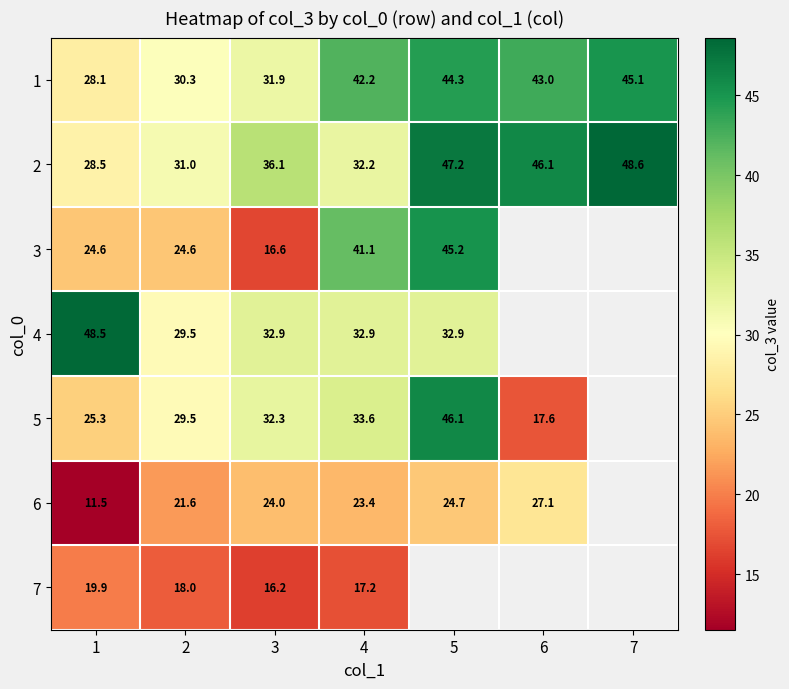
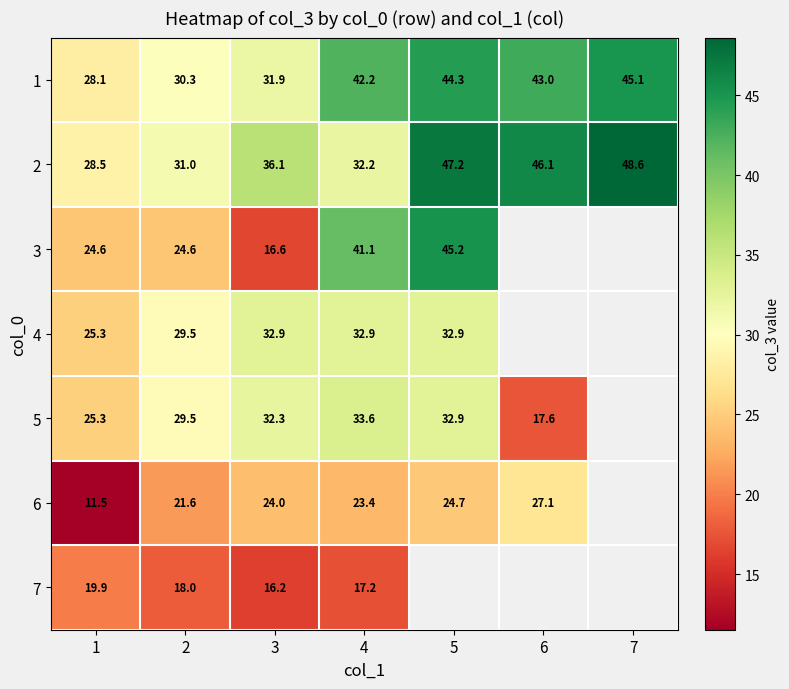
  {
    "1": {
      "1": 28.1,
      "2": 30.3,
      "3": 31.9,
      "4": 42.2,
      "5": 44.3,
      "6": 43.0,
      "7": 45.1
    },
    "2": {
      "1": 28.5,
      "2": 31.0,
      "3": 36.1,
      "4": 32.2,
      "5": 47.2,
      "6": 46.1,
      "7": 48.6
    },
    "3": {
      "1": 24.6,
      "2": 24.6,
      "3": 16.6,
      "4": 41.1,
      "5": 45.2
    },
    "4": {
-     "1": 48.5,
+     "1": 25.3,
      "2": 29.5,
      "3": 32.9,
      "4": 32.9,
      "5": 32.9
    },
    "5": {
      "1": 25.3,
      "2": 29.5,
      "3": 32.3,
      "4": 33.6,
-     "5": 46.1,
+     "5": 32.9,
      "6": 17.6
    },
    "6": {
      "1": 11.5,
      "2": 21.6,
      "3": 24.0,
      "4": 23.4,
      "5": 24.7,
      "6": 27.1
    },
    "7": {
      "1": 19.9,
      "2": 18.0,
      "3": 16.2,
      "4": 17.2
    }
  }
